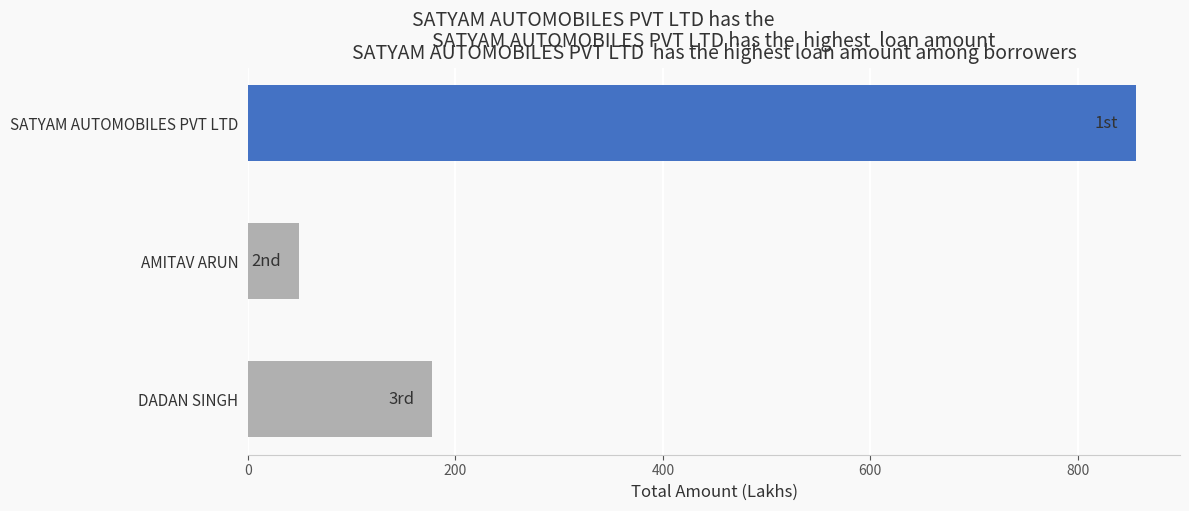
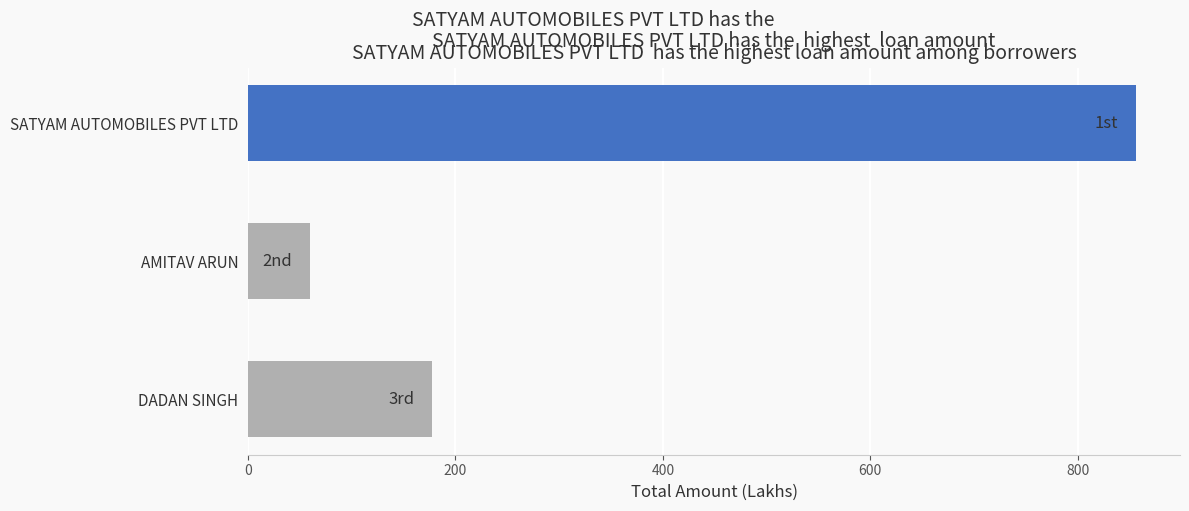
  {
-   "AMITAV ARUN": 49
+   "AMITAV ARUN": 60
  }
